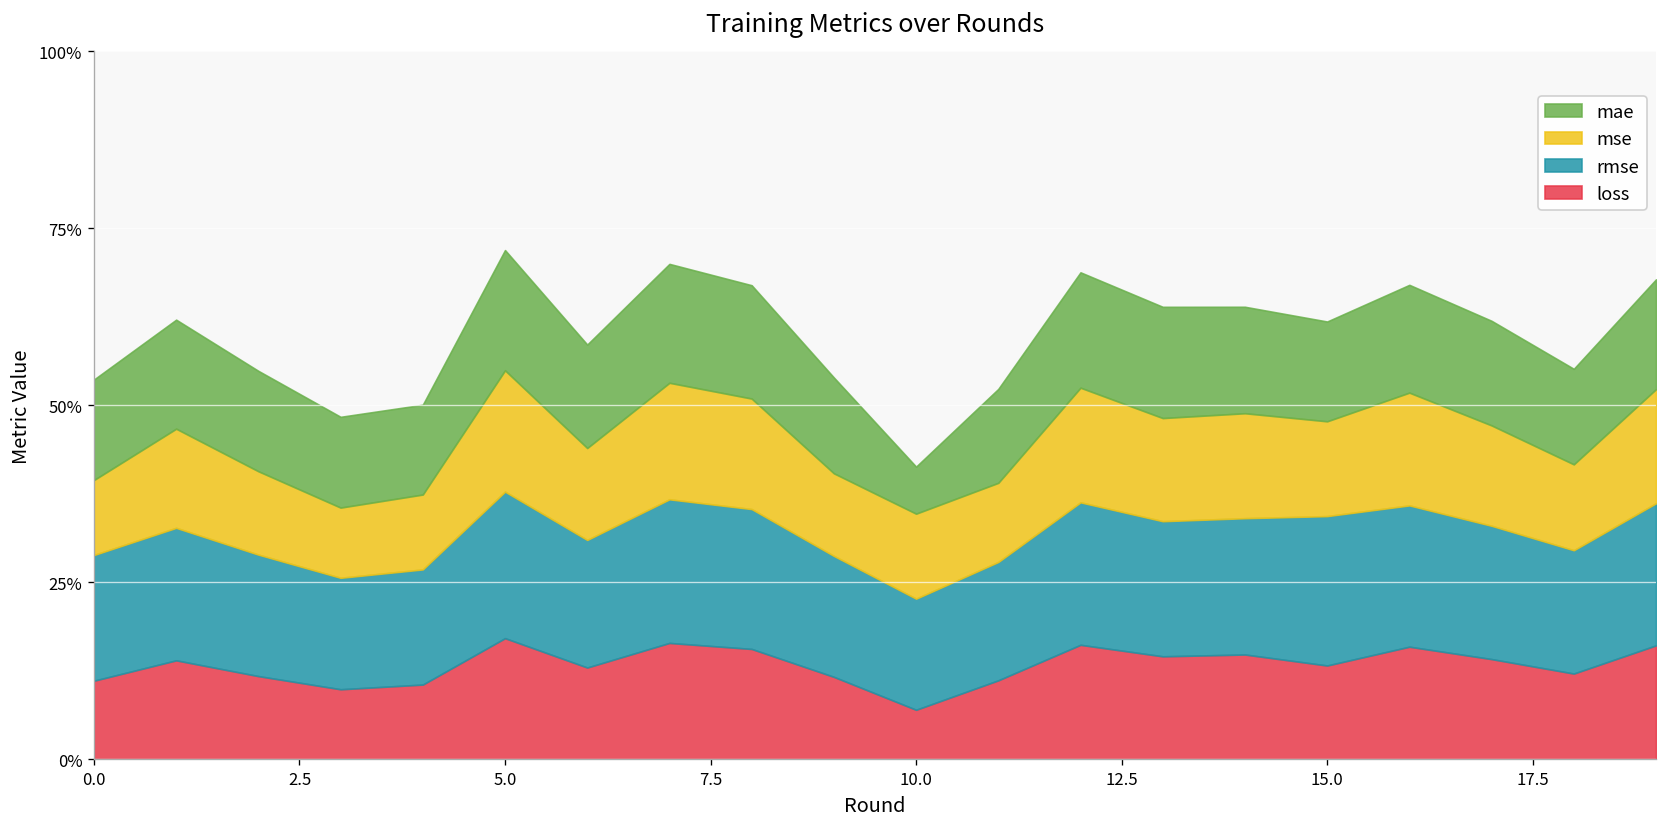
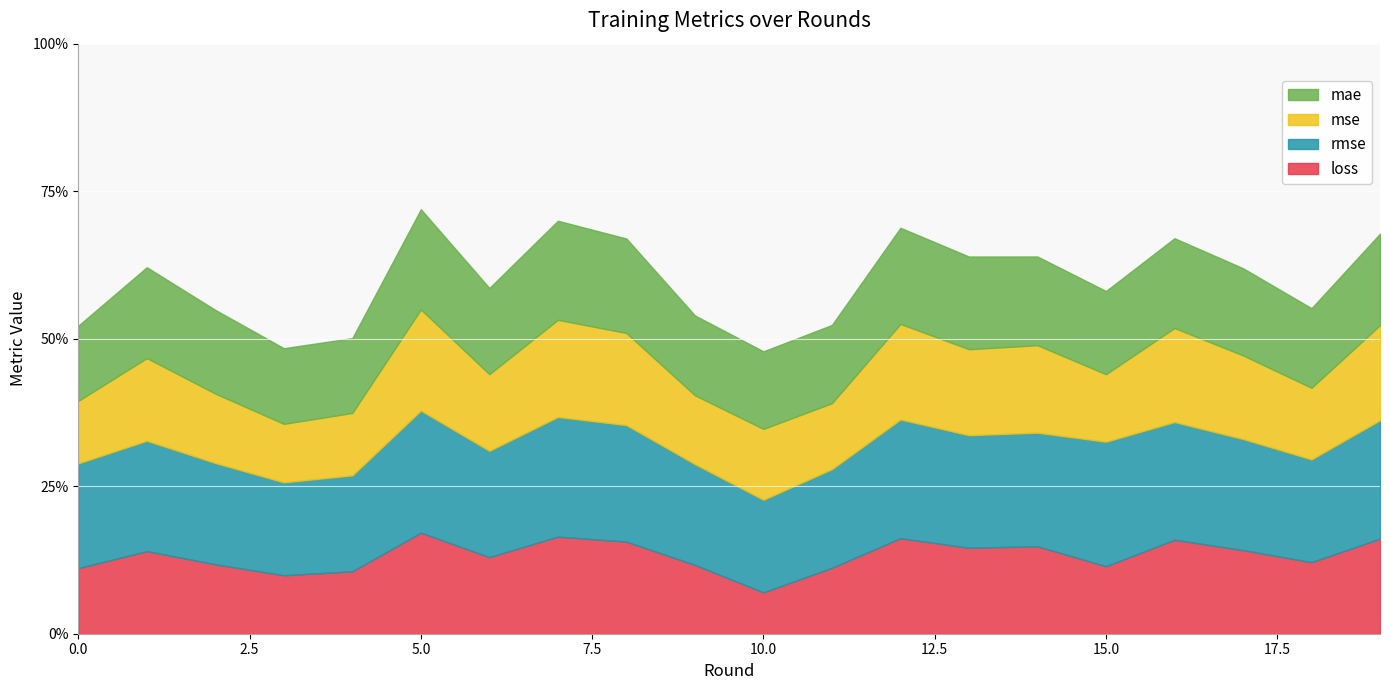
  {
    "loss": {
      "0.0": "11%",
      "5.0": "17%",
      "10.0": "7%",
-     "15.0": "13%"
+     "15.0": "11%"
    },
    "rmse": {
      "0.0": "18%",
      "5.0": "21%",
      "10.0": "16%",
      "15.0": "21%"
    },
    "mse": {
      "0.0": "11%",
      "5.0": "17%",
      "10.0": "12%",
-     "15.0": "13%"
+     "15.0": "11%"
    },
    "mae": {
-     "0.0": "14%",
+     "0.0": "13%",
      "5.0": "17%",
-     "10.0": "7%",
+     "10.0": "13%",
      "15.0": "14%"
    }
  }
